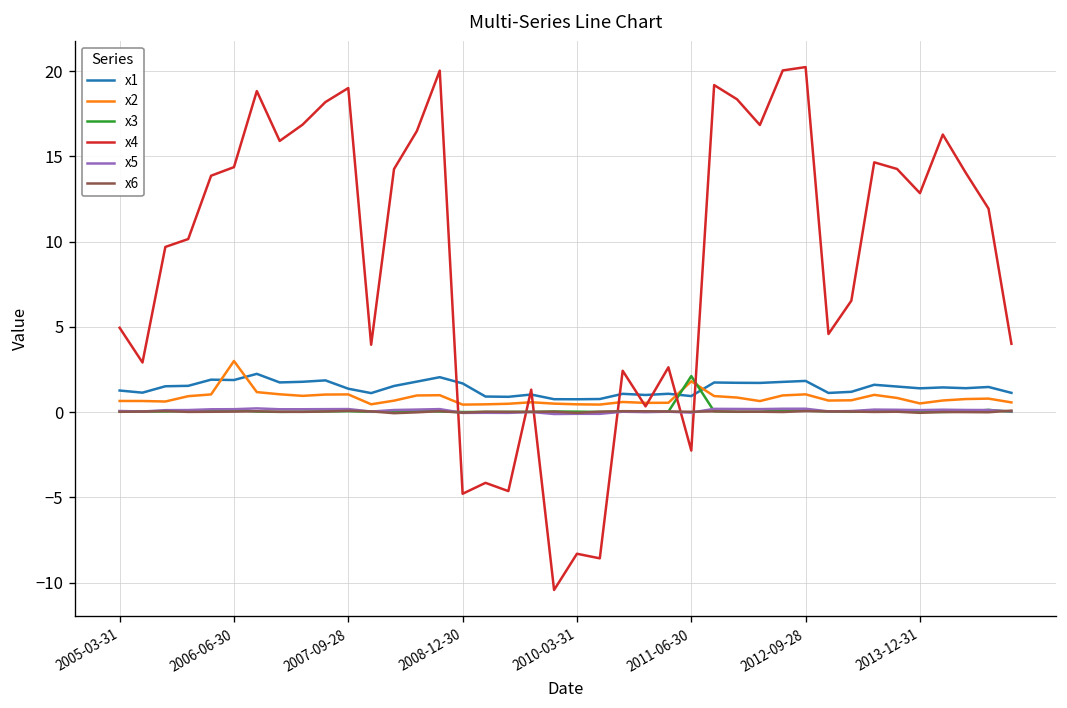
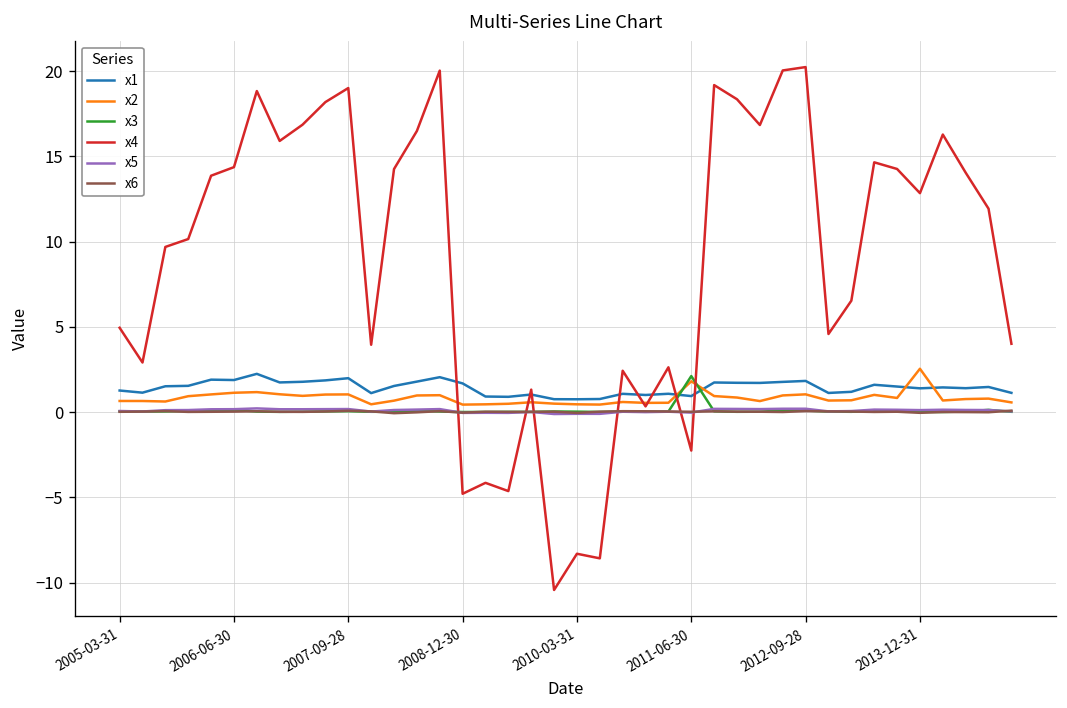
  {
    "x1": {
      "2005-03-31": 1.3,
      "2006-06-30": 1.9,
-     "2007-09-28": 1.4,
+     "2007-09-28": 2.0,
      "2008-12-30": 1.7,
      "2010-03-31": 0.8,
      "2011-06-30": 0.9,
      "2012-09-28": 1.8,
      "2013-12-31": 1.4
    },
    "x2": {
      "2005-03-31": 0.7,
-     "2006-06-30": 3.0,
+     "2006-06-30": 1.1,
      "2007-09-28": 1.0,
      "2008-12-30": 0.4,
      "2010-03-31": 0.5,
      "2011-06-30": 1.8,
      "2012-09-28": 1.0,
-     "2013-12-31": 0.5
+     "2013-12-31": 2.5
    },
    "x3": {
      "2011-06-30": 2.1
    },
    "x4": {
      "2005-03-31": 4.9,
      "2006-06-30": 14.4,
      "2007-09-28": 19.0,
      "2008-12-30": -4.8,
      "2010-03-31": -8.3,
      "2011-06-30": -2.3,
      "2012-09-28": 20.2,
      "2013-12-31": 12.8
    }
  }
